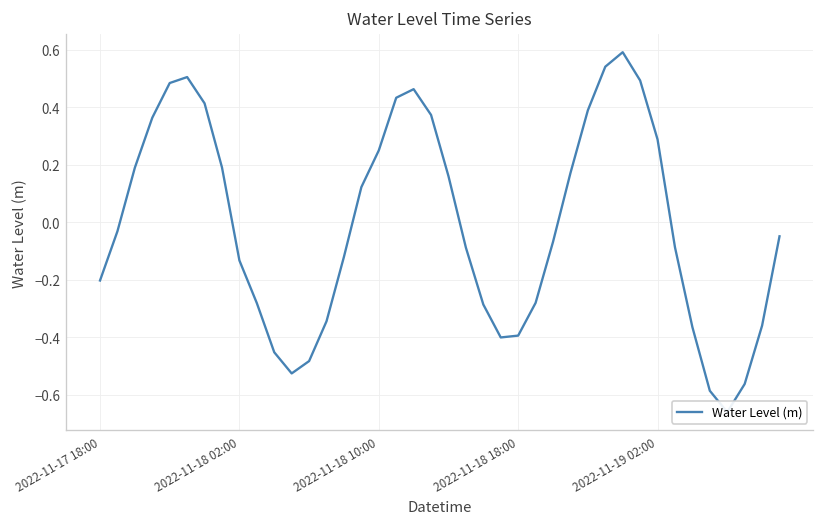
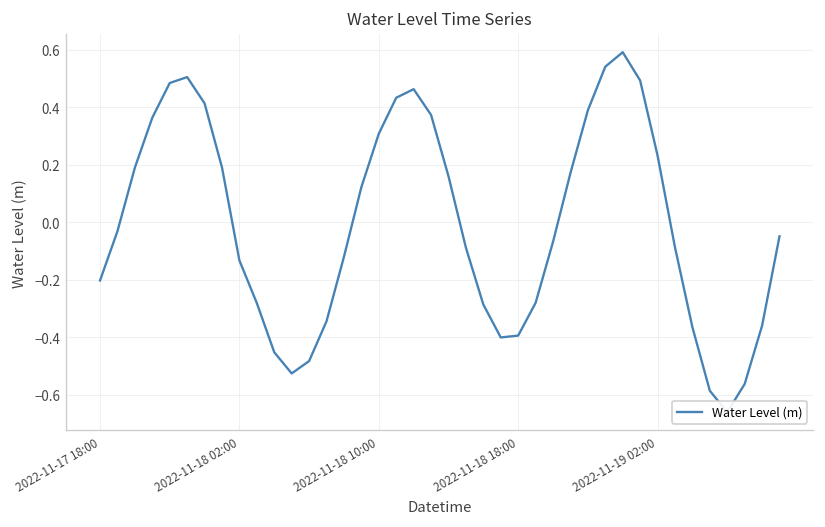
  {
    "2022-11-17 18:00": -0.20,
    "2022-11-18 02:00": -0.13,
-   "2022-11-18 10:00": 0.25,
+   "2022-11-18 10:00": 0.31,
    "2022-11-18 18:00": -0.39,
-   "2022-11-19 02:00": 0.29
+   "2022-11-19 02:00": 0.23
  }
